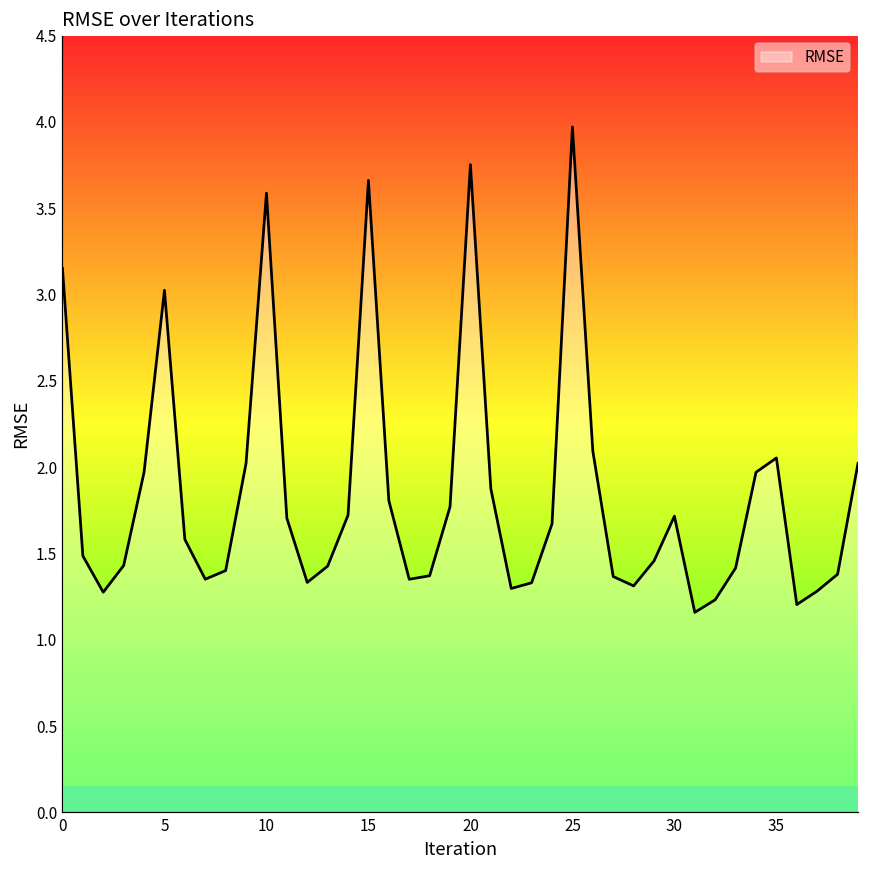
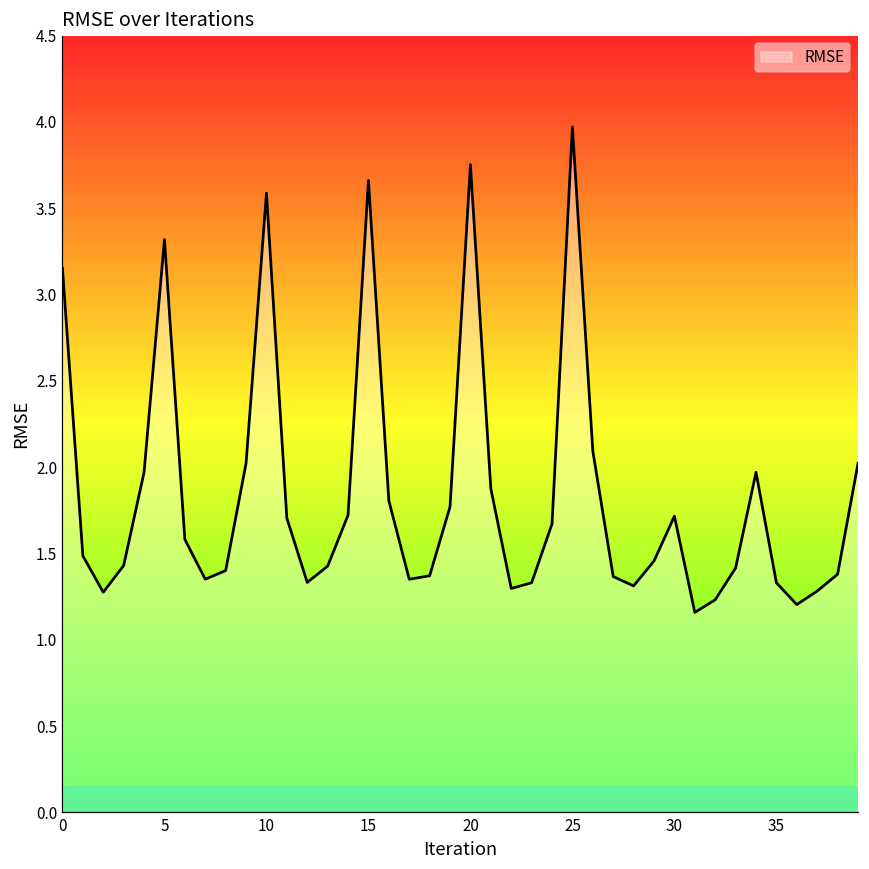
  {
    "0": 3.15,
-   "5": 3.02,
+   "5": 3.32,
    "10": 3.59,
    "15": 3.66,
    "20": 3.75,
    "25": 3.97,
    "30": 1.72,
-   "35": 2.05
+   "35": 1.33
  }
